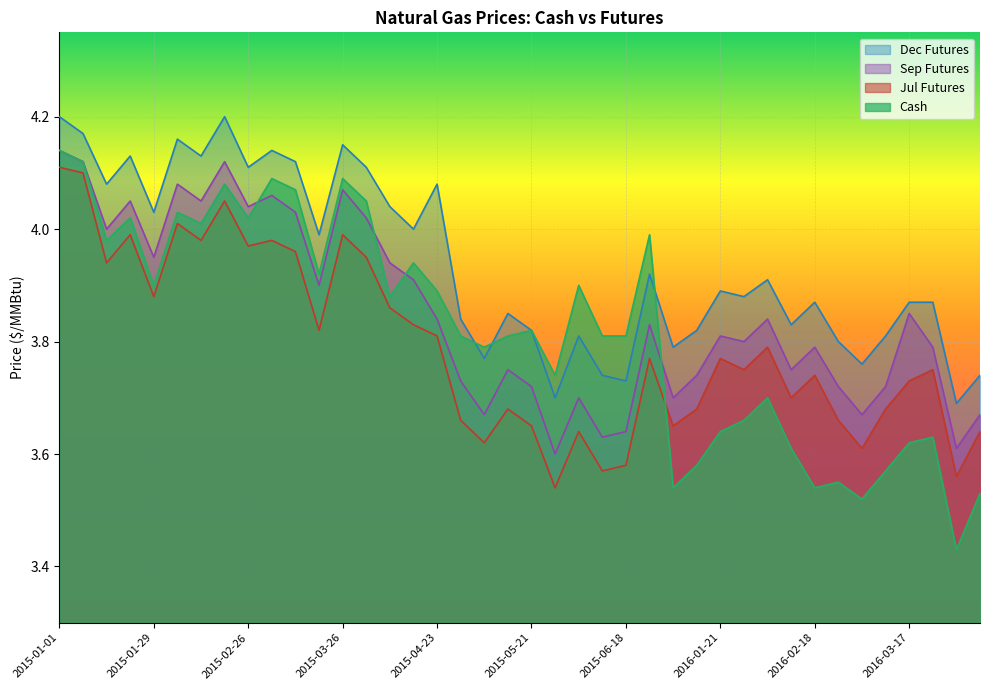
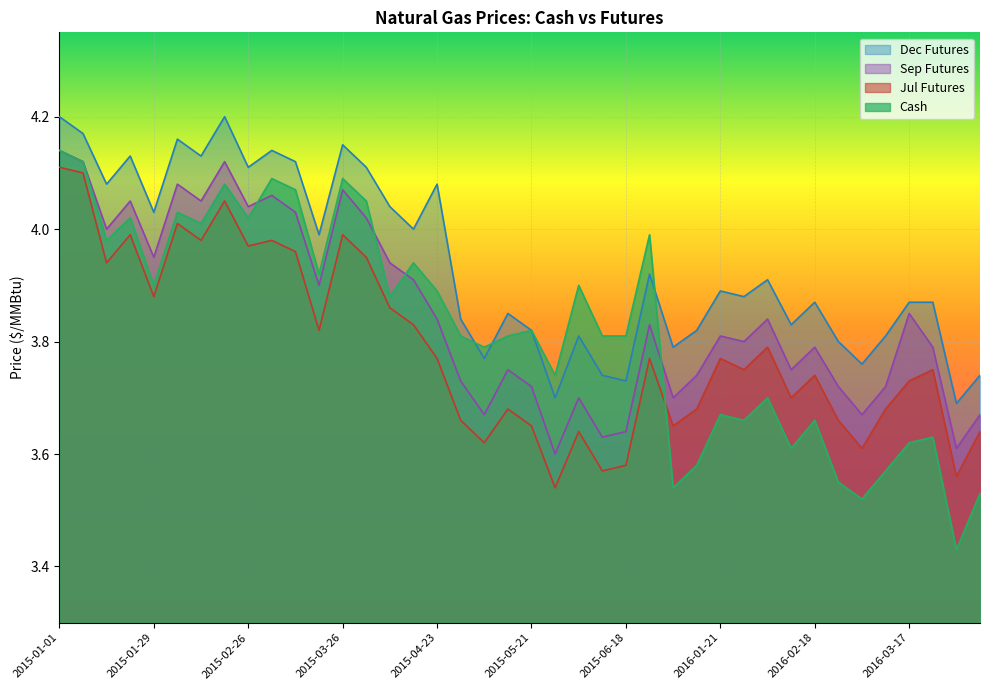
  {
    "Dec Futures": {
      "2015-01-01": 4.20,
      "2015-01-29": 4.03,
      "2015-02-26": 4.11,
      "2015-03-26": 4.15,
      "2015-04-23": 4.08,
      "2015-06-18": 3.73,
      "2016-01-21": 3.89,
      "2016-02-18": 3.87,
      "2016-03-17": 3.87
    },
    "Sep Futures": {
      "2015-01-29": 3.95,
      "2015-02-26": 4.04,
      "2015-03-26": 4.07,
      "2015-04-23": 3.84,
      "2015-05-21": 3.72,
      "2015-06-18": 3.64,
      "2016-01-21": 3.81,
      "2016-02-18": 3.79,
      "2016-03-17": 3.85
    },
    "Jul Futures": {
      "2015-01-01": 4.11,
      "2015-01-29": 3.88,
      "2015-02-26": 3.97,
      "2015-03-26": 3.99,
-     "2015-04-23": 3.81,
+     "2015-04-23": 3.77,
      "2015-05-21": 3.65,
      "2015-06-18": 3.58,
      "2016-01-21": 3.77,
      "2016-02-18": 3.74,
      "2016-03-17": 3.73
    },
    "Cash": {
      "2015-01-29": 3.90,
      "2015-02-26": 4.02,
      "2015-03-26": 4.09,
      "2015-04-23": 3.89,
      "2015-06-18": 3.81,
-     "2016-01-21": 3.64,
-     "2016-02-18": 3.54,
+     "2016-01-21": 3.67,
+     "2016-02-18": 3.66,
      "2016-03-17": 3.62
    }
  }
